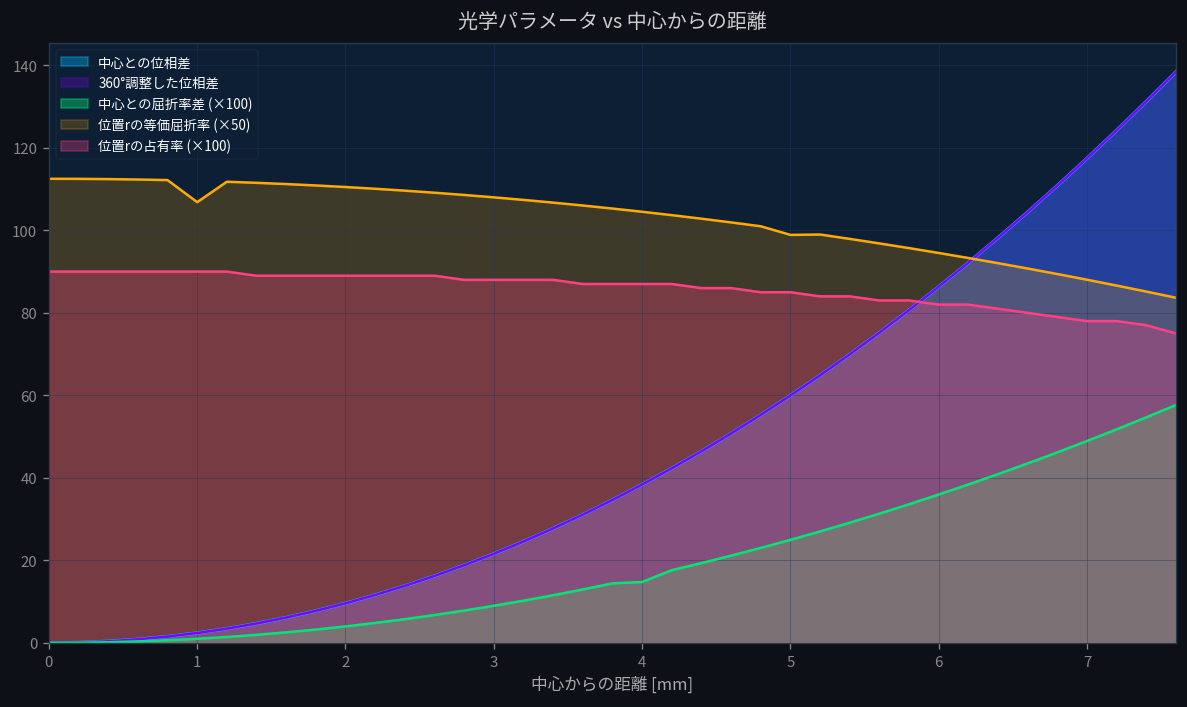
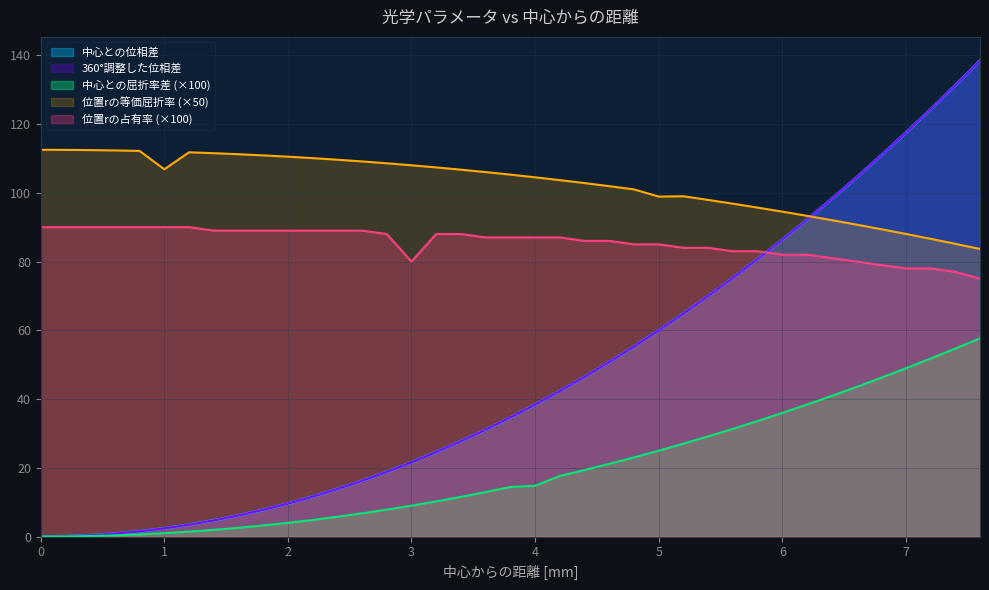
  {
    "360°調整した位相差": {
      "1": 2,
      "2": 10,
      "3": 22,
      "4": 38,
      "5": 60,
      "6": 86,
      "7": 117
    },
    "中心との屈折率差 (×100)": {
      "1": 1,
      "2": 4,
      "3": 9,
      "4": 15,
      "5": 25,
      "6": 36,
      "7": 49
    },
    "位置rの等価屈折率 (×50)": {
      "0": 113,
      "1": 107,
      "2": 111,
      "3": 108,
      "4": 105,
      "5": 99,
      "6": 95,
      "7": 88
    },
    "位置rの占有率 (×100)": {
      "0": 90,
      "1": 90,
      "2": 89,
-     "3": 88,
+     "3": 80,
      "4": 87,
      "5": 85,
      "6": 82,
      "7": 78
    }
  }
